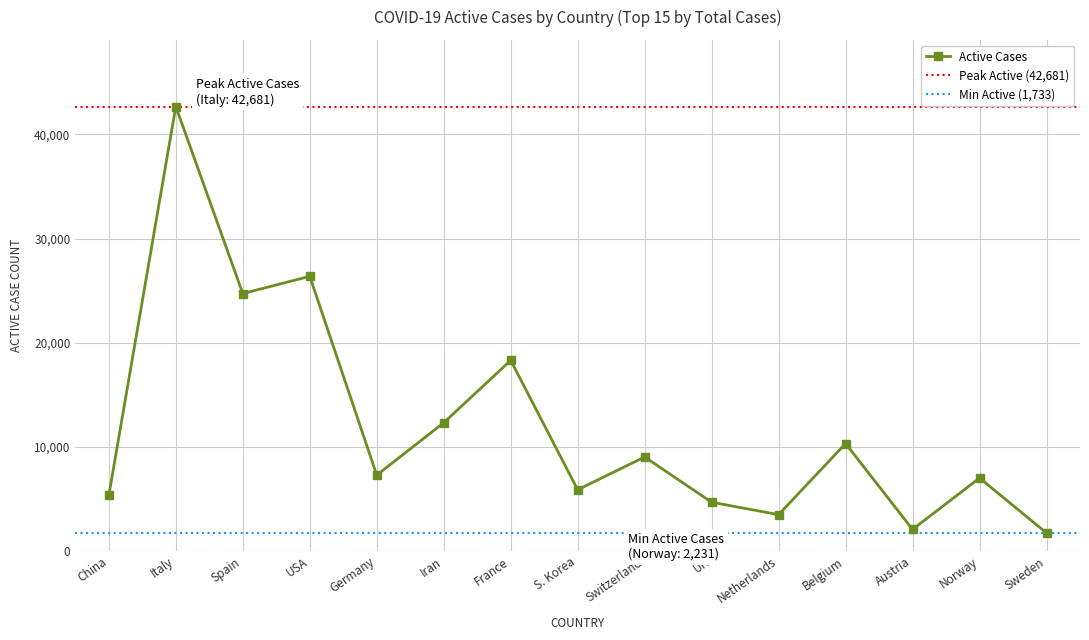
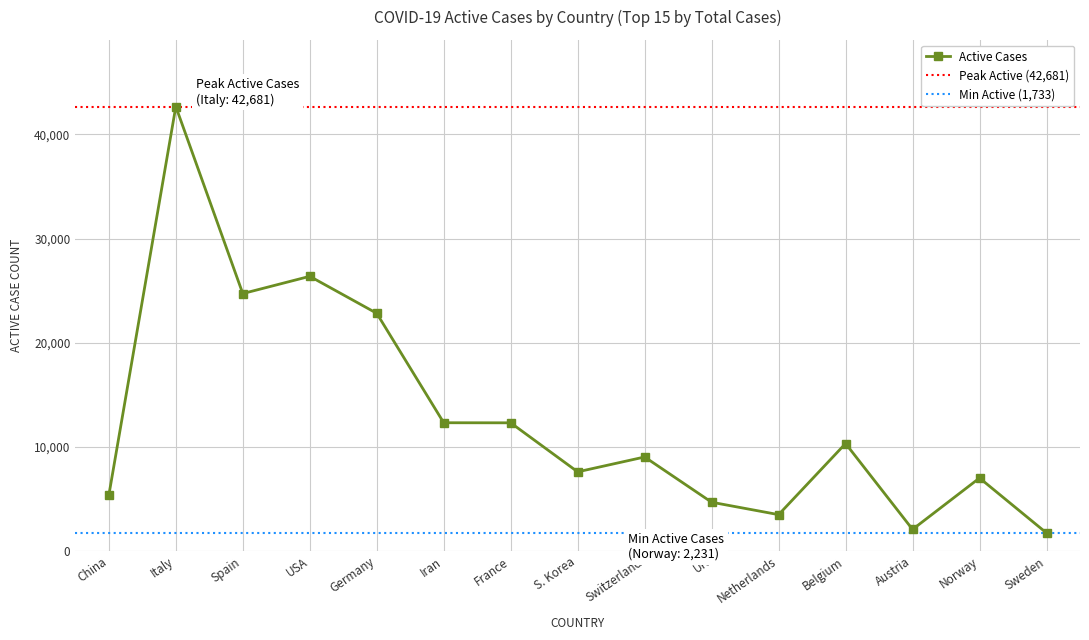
  {
    "China": "5,400",
    "Spain": "24,700",
    "USA": "26,400",
-   "Germany": "7,300",
+   "Germany": "22,800",
    "Iran": "12,300",
-   "France": "18,300",
-   "S. Korea": "5,900",
+   "France": "12,300",
+   "S. Korea": "7,600",
    "Switzerland": "9,000",
    "UK": "4,700",
    "Netherlands": "3,500",
    "Belgium": "10,300",
    "Austria": "2,100",
    "Norway": "7,000",
    "Sweden": "1,700"
  }
